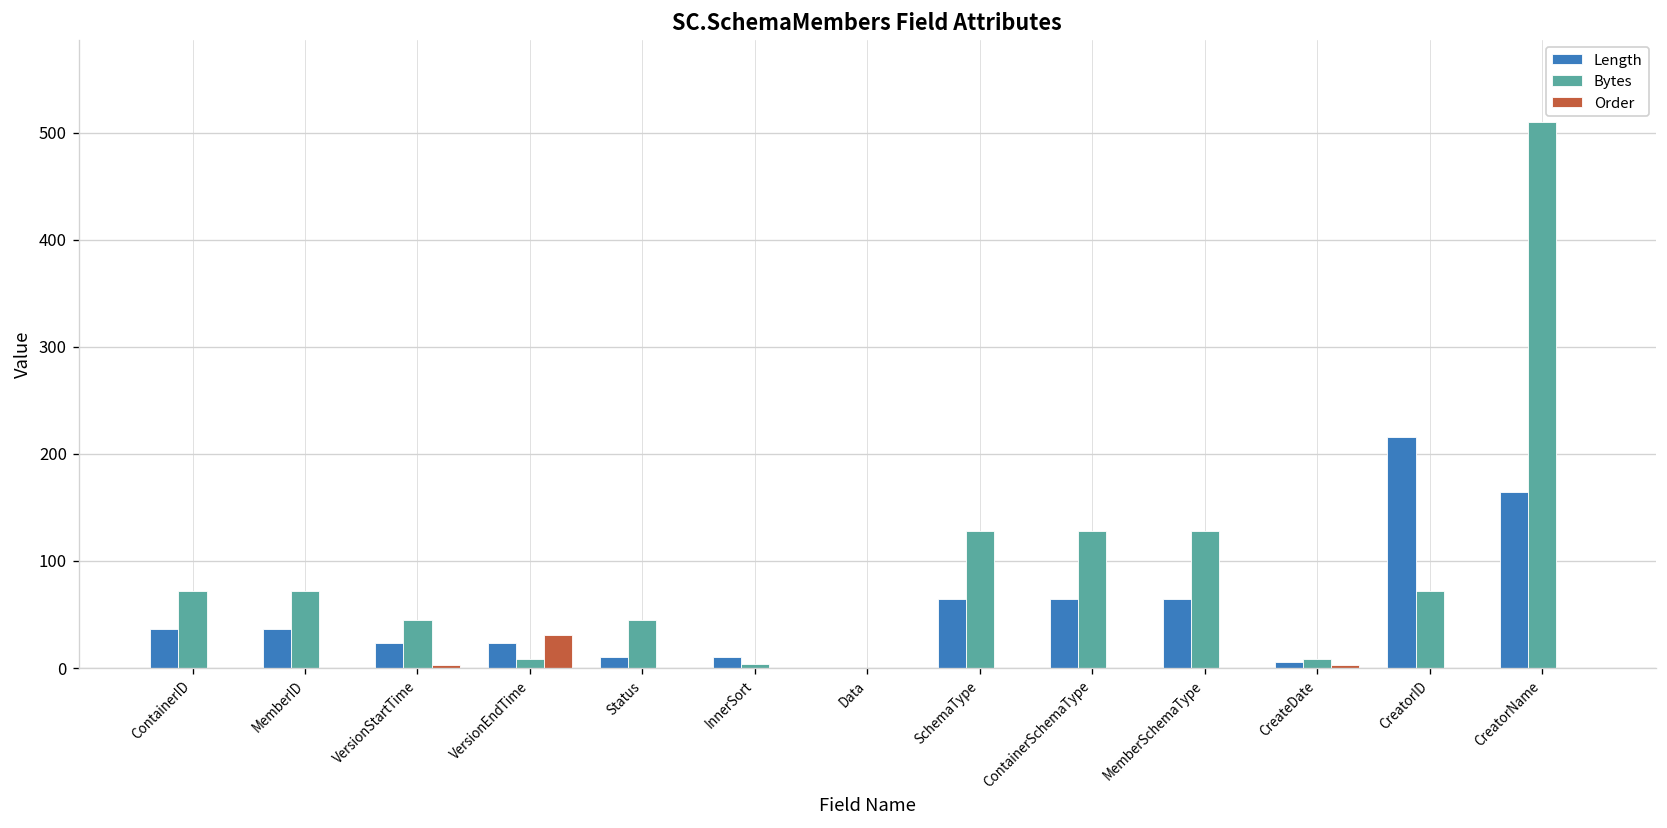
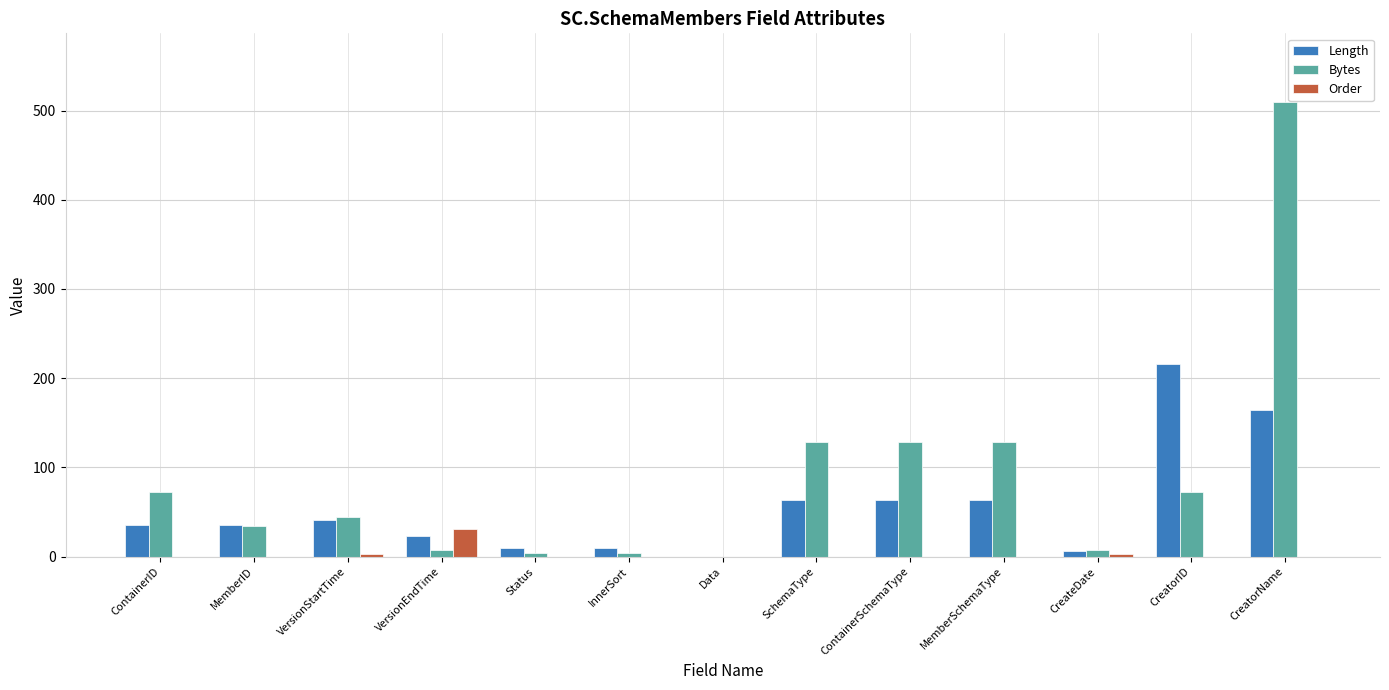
  {
    "Length": {
      "ContainerID": 40,
      "MemberID": 40,
-     "VersionStartTime": 20,
+     "VersionStartTime": 40,
      "VersionEndTime": 20,
      "Status": 10,
      "InnerSort": 10,
      "Data": 0,
      "SchemaType": 60,
      "ContainerSchemaType": 60,
      "MemberSchemaType": 60,
      "CreateDate": 10,
      "CreatorID": 220,
      "CreatorName": 160
    },
    "Bytes": {
      "ContainerID": 70,
-     "MemberID": 70,
+     "MemberID": 30,
      "VersionStartTime": 50,
      "VersionEndTime": 10,
-     "Status": 50,
+     "Status": 0,
      "InnerSort": 0,
      "Data": 0,
      "SchemaType": 130,
      "ContainerSchemaType": 130,
      "MemberSchemaType": 130,
      "CreateDate": 10,
      "CreatorID": 70,
      "CreatorName": 510
    },
    "Order": {
      "ContainerID": 0,
      "MemberID": 0,
      "VersionStartTime": 0,
      "VersionEndTime": 30,
      "Status": 0,
      "InnerSort": 0,
      "Data": 0,
      "SchemaType": 0,
      "ContainerSchemaType": 0,
      "MemberSchemaType": 0,
      "CreateDate": 0,
      "CreatorID": 0,
      "CreatorName": 0
    }
  }
